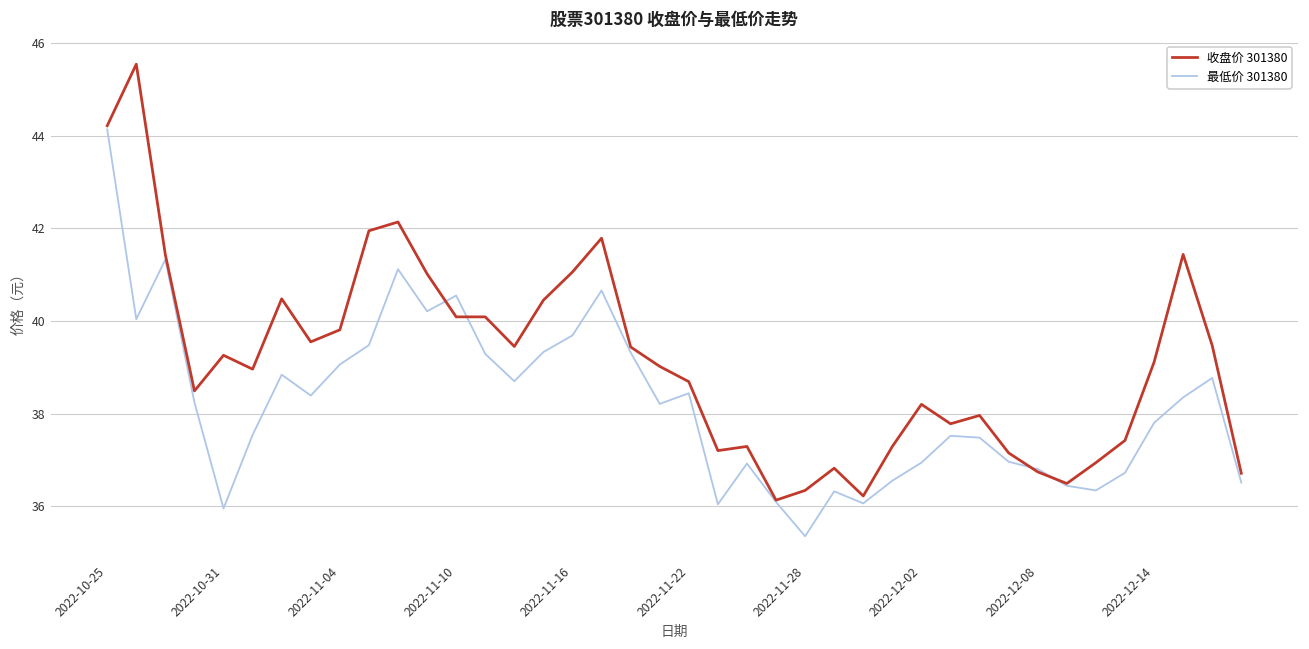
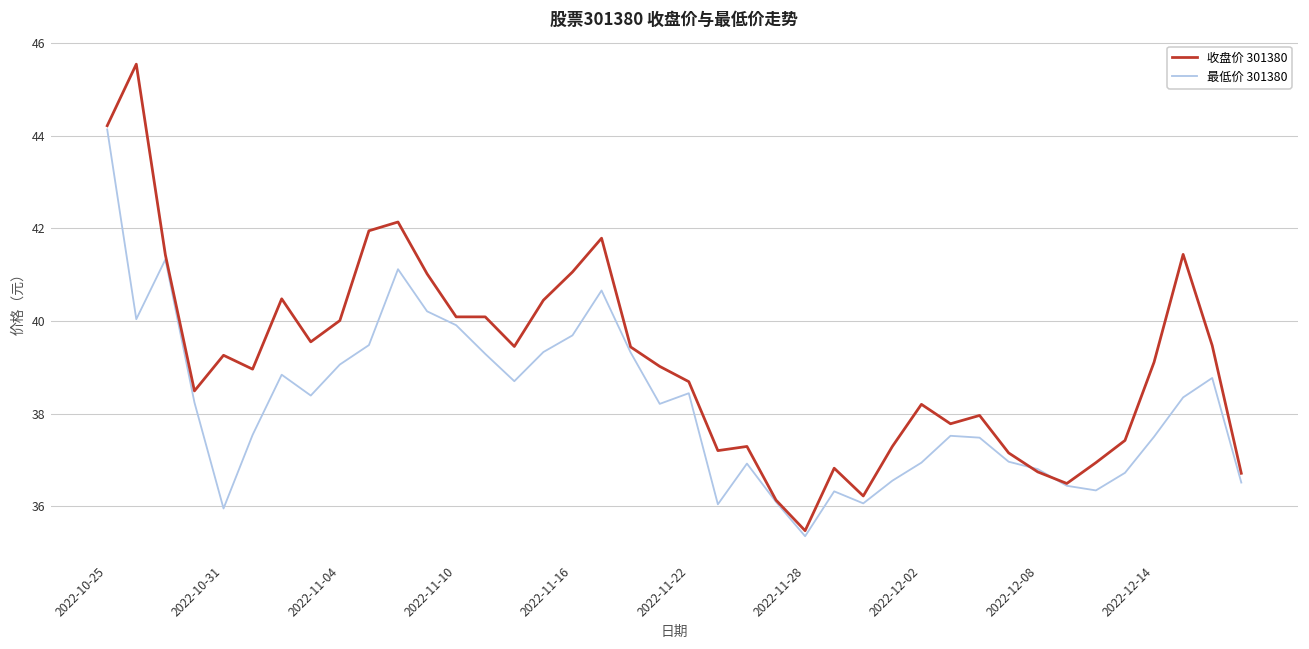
  {
    "收盘价 301380": {
      "2022-10-25": 44.2,
      "2022-10-31": 39.3,
-     "2022-11-04": 39.8,
+     "2022-11-04": 40.0,
      "2022-11-10": 40.1,
      "2022-11-16": 41.1,
      "2022-11-22": 38.7,
-     "2022-11-28": 36.3,
+     "2022-11-28": 35.5,
      "2022-12-02": 38.2,
      "2022-12-14": 39.1
    },
    "最低价 301380": {
      "2022-10-25": 44.1,
      "2022-10-31": 36.0,
      "2022-11-04": 39.1,
-     "2022-11-10": 40.6,
+     "2022-11-10": 39.9,
      "2022-11-16": 39.7,
      "2022-11-22": 38.4,
      "2022-11-28": 35.4,
      "2022-12-02": 36.9,
-     "2022-12-14": 37.8
+     "2022-12-14": 37.5
    }
  }
